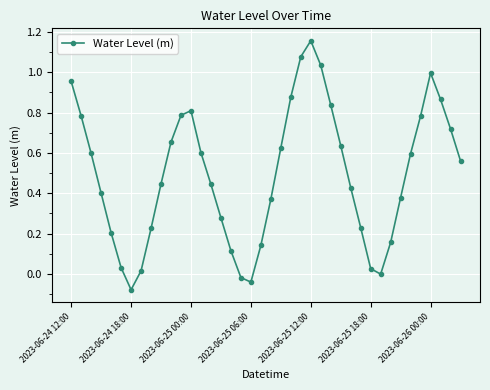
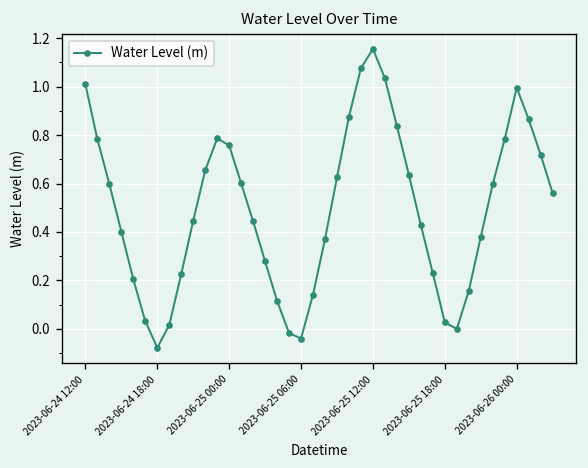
  {
-   "2023-06-24 12:00": 0.95,
+   "2023-06-24 12:00": 1.01,
    "2023-06-24 18:00": -0.08,
-   "2023-06-25 00:00": 0.81,
+   "2023-06-25 00:00": 0.76,
    "2023-06-25 06:00": -0.04,
    "2023-06-25 12:00": 1.16,
    "2023-06-25 18:00": 0.03,
    "2023-06-26 00:00": 1.00
  }
